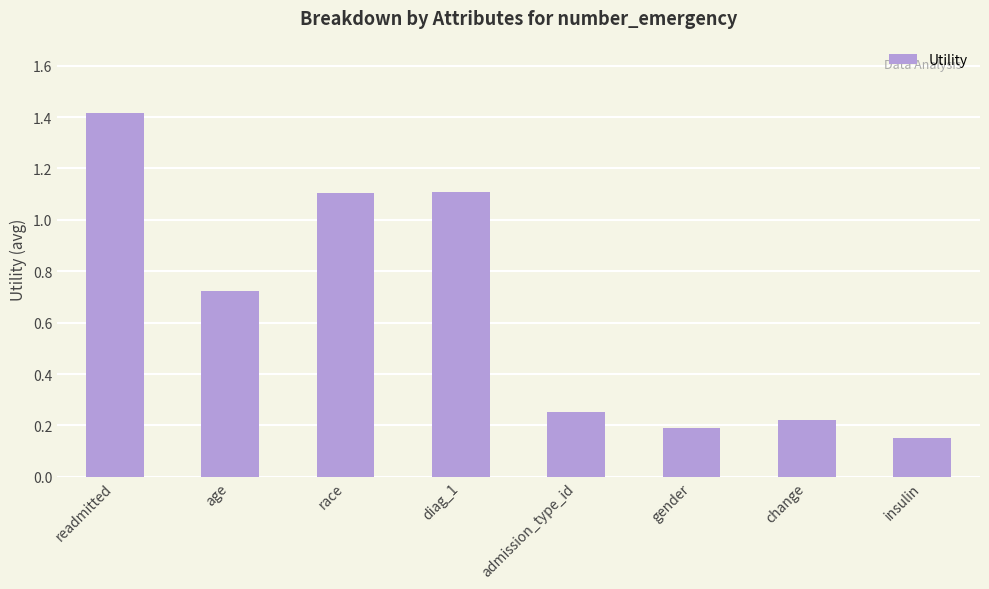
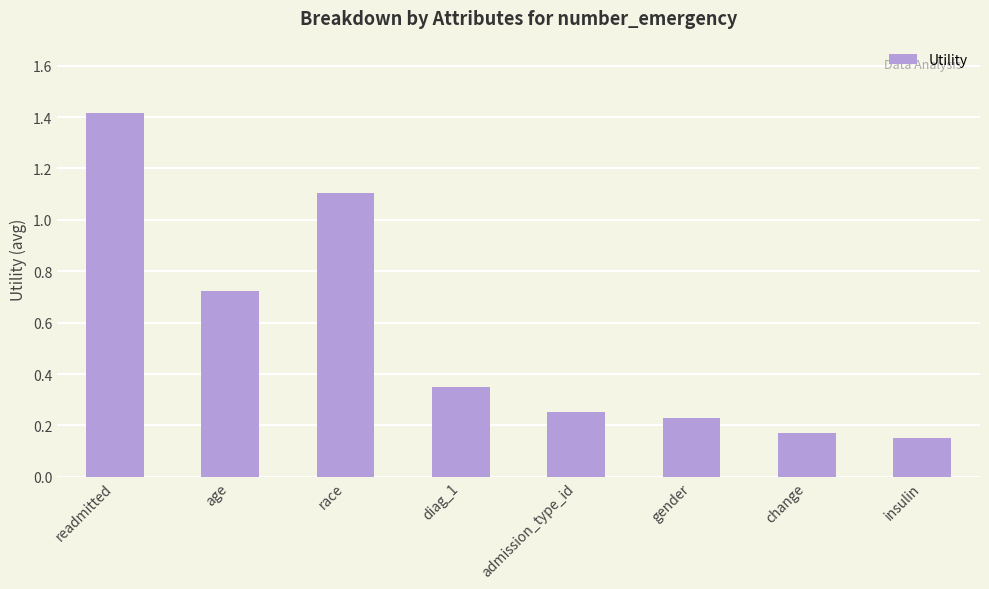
  {
    "readmitted": 1.41,
    "age": 0.72,
    "race": 1.10,
-   "diag_1": 1.11,
+   "diag_1": 0.35,
    "admission_type_id": 0.25,
-   "gender": 0.19,
-   "change": 0.22,
+   "gender": 0.23,
+   "change": 0.17,
    "insulin": 0.15
  }
